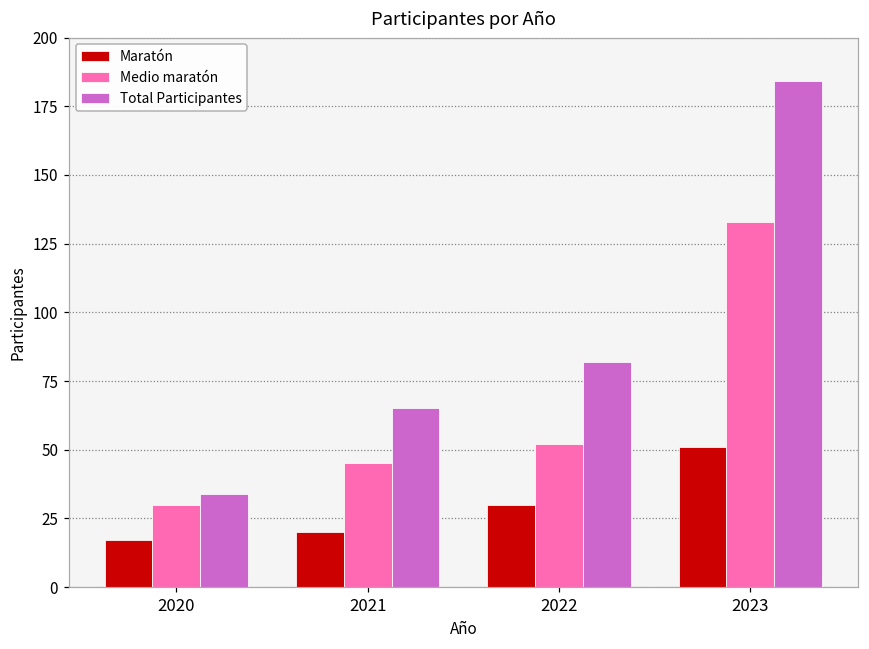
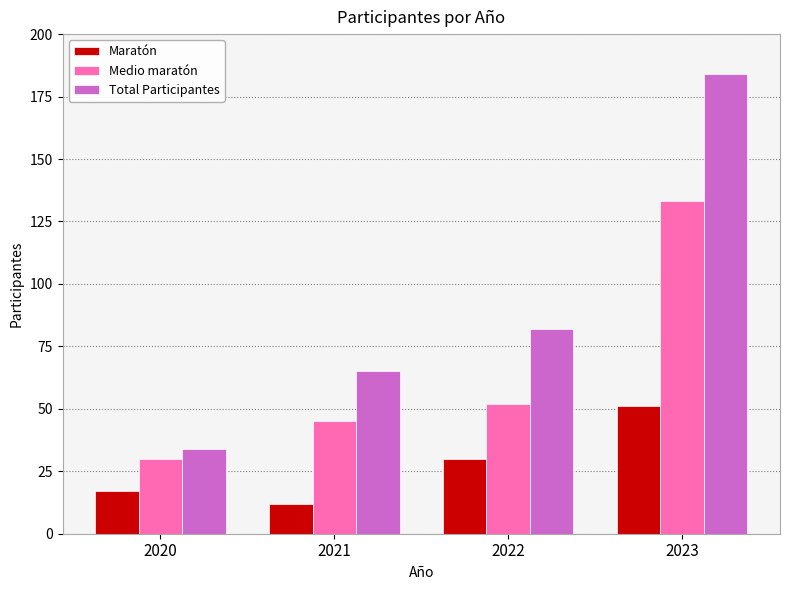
  {
    "Maratón": {
      "2020": 17,
-     "2021": 20,
+     "2021": 12,
      "2022": 30,
      "2023": 51
    }
  }
